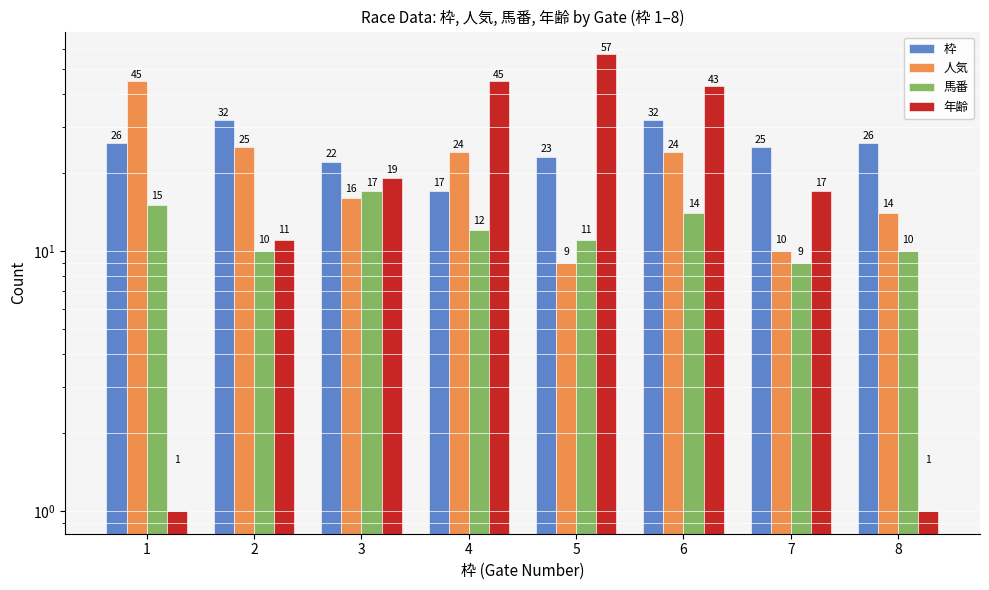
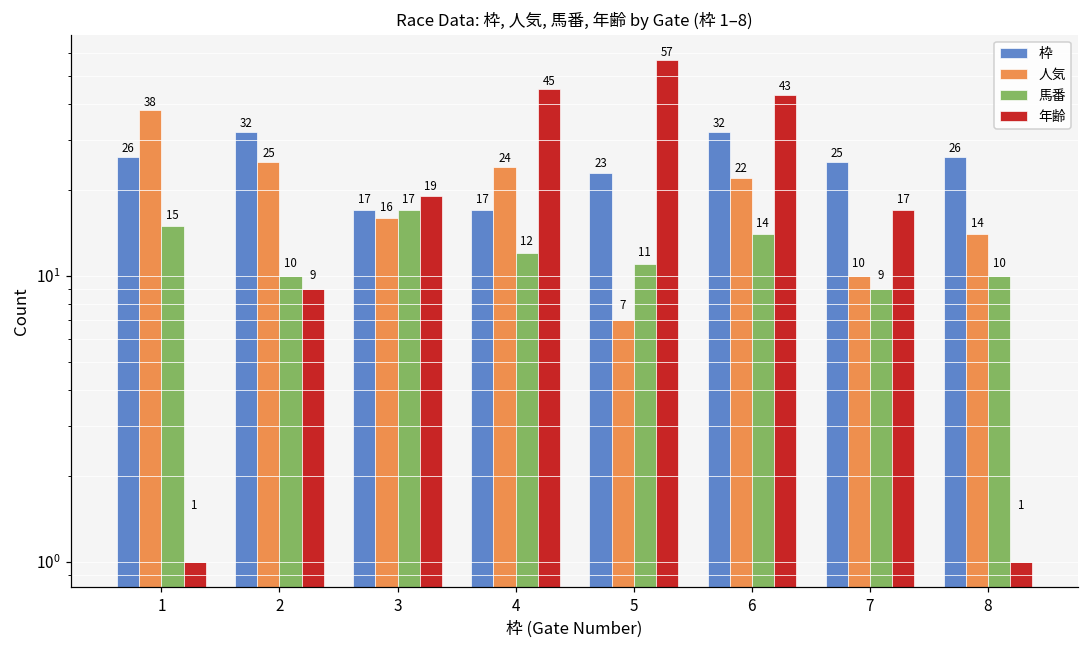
  {
    "枠": {
      "1": 26,
      "2": 32,
-     "3": 22,
+     "3": 17,
      "4": 17,
      "5": 23,
      "6": 32,
      "7": 25,
      "8": 26
    },
    "人気": {
-     "1": 45,
+     "1": 38,
      "2": 25,
      "3": 16,
      "4": 24,
-     "5": 9,
-     "6": 24,
+     "5": 7,
+     "6": 22,
      "7": 10,
      "8": 14
    },
    "馬番": {
      "1": 15,
      "2": 10,
      "3": 17,
      "4": 12,
      "5": 11,
      "6": 14,
      "7": 9,
      "8": 10
    },
    "年齢": {
-     "2": 11,
+     "2": 9,
      "3": 19,
      "4": 45,
      "5": 57,
      "6": 43,
      "7": 17
    }
  }
